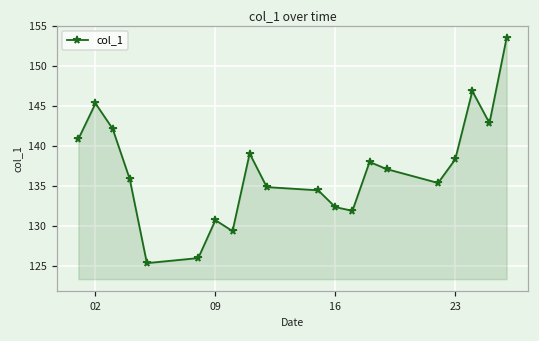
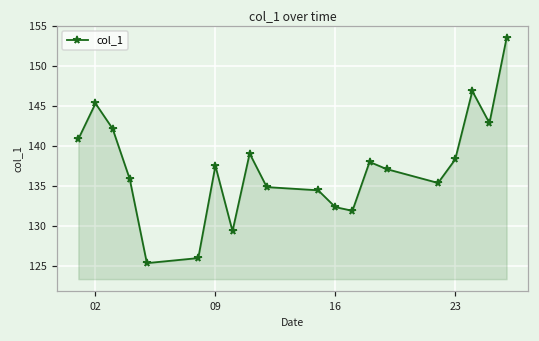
  {
    "02": 145,
-   "09": 131,
+   "09": 138,
    "16": 132,
    "23": 138
  }
